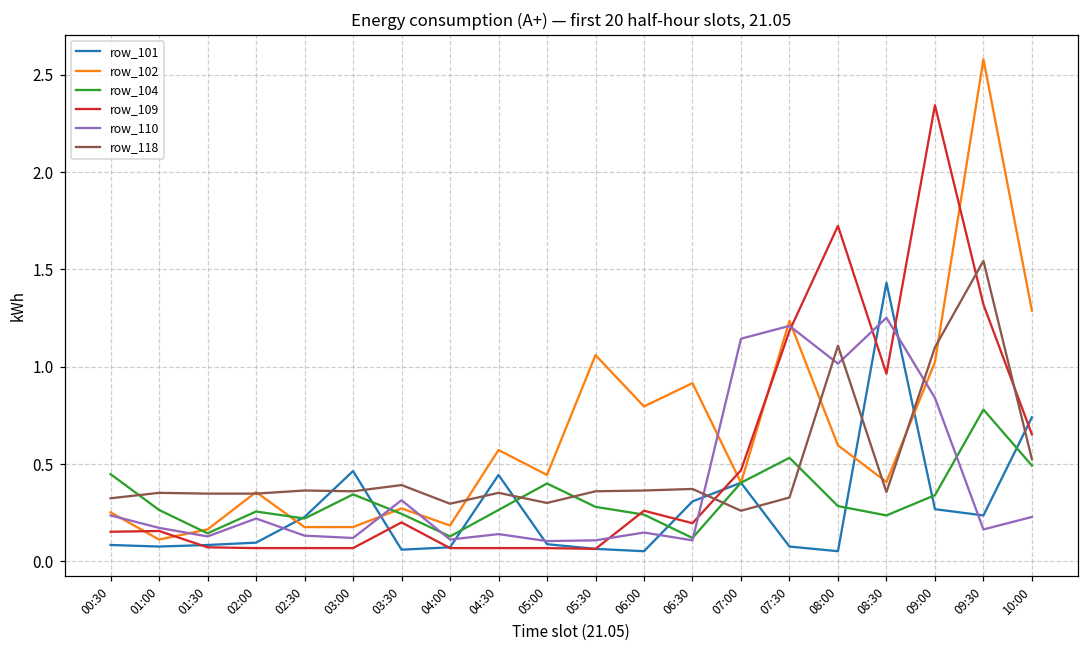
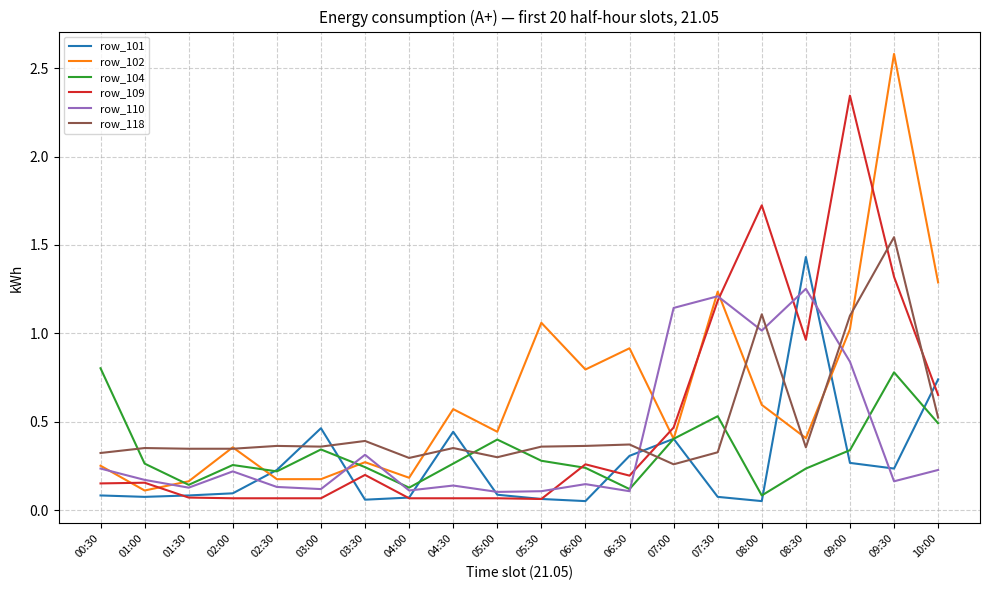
  {
    "row_101": {
      "00:30": 0.08,
      "01:00": 0.08,
      "02:00": 0.10,
      "03:00": 0.46,
      "03:30": 0.06,
      "04:30": 0.44,
      "05:00": 0.09,
      "06:00": 0.05,
      "06:30": 0.31,
      "07:30": 0.08,
      "08:00": 0.05,
      "08:30": 1.43,
      "09:00": 0.27,
      "09:30": 0.24,
      "10:00": 0.74
    },
    "row_102": {
      "00:30": 0.25,
      "01:00": 0.11,
      "01:30": 0.16,
      "02:30": 0.18,
      "03:00": 0.18,
      "03:30": 0.27,
      "04:00": 0.18,
      "04:30": 0.57,
      "05:00": 0.44,
      "05:30": 1.06,
      "06:00": 0.80,
      "06:30": 0.92,
      "07:30": 1.24,
      "08:00": 0.60,
      "08:30": 0.41,
      "09:00": 1.02,
      "09:30": 2.58,
      "10:00": 1.29
    },
    "row_104": {
-     "00:30": 0.45,
+     "00:30": 0.80,
      "01:00": 0.26,
      "01:30": 0.14,
      "02:00": 0.26,
      "03:00": 0.34,
      "03:30": 0.24,
      "04:00": 0.13,
      "04:30": 0.26,
      "05:00": 0.40,
      "05:30": 0.28,
      "06:00": 0.24,
      "07:30": 0.53,
-     "08:00": 0.28,
+     "08:00": 0.08,
      "08:30": 0.24,
      "09:00": 0.34,
      "09:30": 0.78,
      "10:00": 0.49
    },
    "row_109": {
      "00:30": 0.15,
      "01:00": 0.16,
      "02:00": 0.07,
      "02:30": 0.07,
      "03:00": 0.07,
      "03:30": 0.20,
      "04:30": 0.07,
      "05:00": 0.07,
      "06:00": 0.26,
      "06:30": 0.20,
      "07:00": 0.47,
      "07:30": 1.18,
      "08:00": 1.72,
      "08:30": 0.96,
      "09:00": 2.34,
      "09:30": 1.32,
      "10:00": 0.65
    },
    "row_110": {
      "00:30": 0.24,
      "01:00": 0.17,
      "01:30": 0.13,
      "02:00": 0.22,
      "02:30": 0.13,
      "03:00": 0.12,
      "03:30": 0.31,
      "04:00": 0.11,
      "04:30": 0.14,
      "05:00": 0.10,
      "05:30": 0.11,
      "06:00": 0.15,
      "07:00": 1.14,
      "07:30": 1.21,
      "08:00": 1.02,
      "08:30": 1.25,
      "09:00": 0.84,
      "09:30": 0.16,
      "10:00": 0.23
    },
    "row_118": {
      "00:30": 0.32,
      "01:00": 0.35,
      "01:30": 0.35,
      "02:30": 0.36,
      "03:00": 0.36,
      "03:30": 0.39,
      "04:00": 0.30,
      "04:30": 0.35,
      "05:00": 0.30,
      "05:30": 0.36,
      "06:00": 0.36,
      "06:30": 0.37,
      "07:00": 0.26,
      "07:30": 0.33,
      "08:00": 1.11,
      "08:30": 0.36,
      "09:00": 1.10,
      "09:30": 1.54,
      "10:00": 0.52
    }
  }
